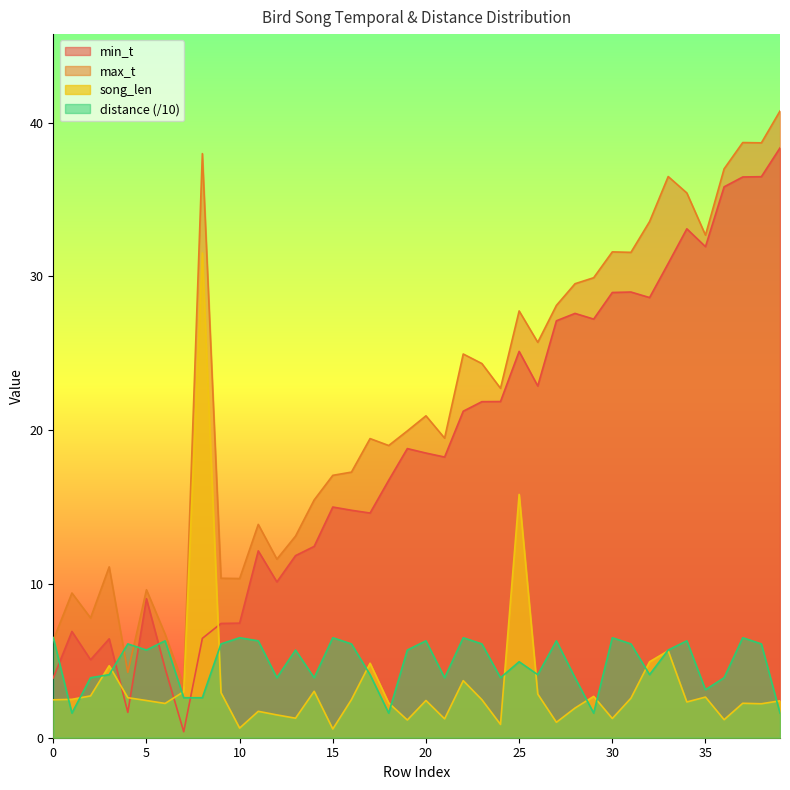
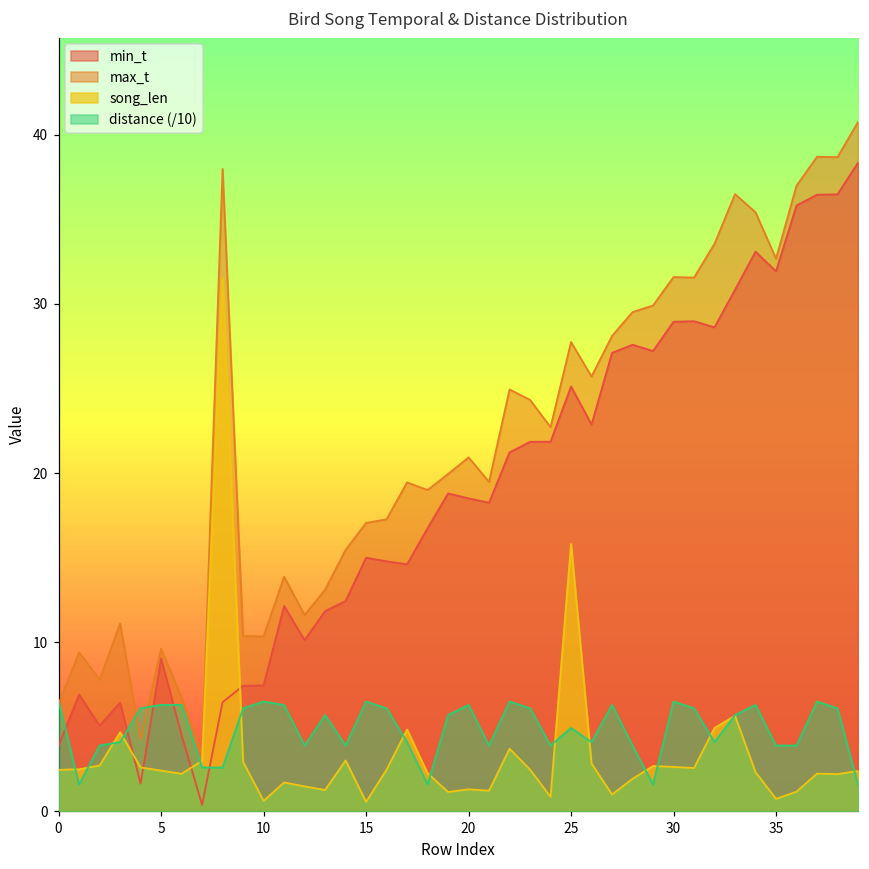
  {
    "song_len": {
      "0": 2.5,
      "5": 2.4,
      "10": 0.6,
      "15": 0.6,
-     "20": 2.4,
+     "20": 1.3,
      "25": 15.8,
-     "30": 1.2,
-     "35": 2.6
+     "30": 2.6,
+     "35": 0.7
    },
    "distance (/10)": {
-     "5": 5.7,
+     "5": 6.3,
      "10": 6.5,
      "15": 6.5,
      "20": 6.3,
      "25": 4.9,
      "30": 6.5,
-     "35": 3.1
+     "35": 3.9
    }
  }
